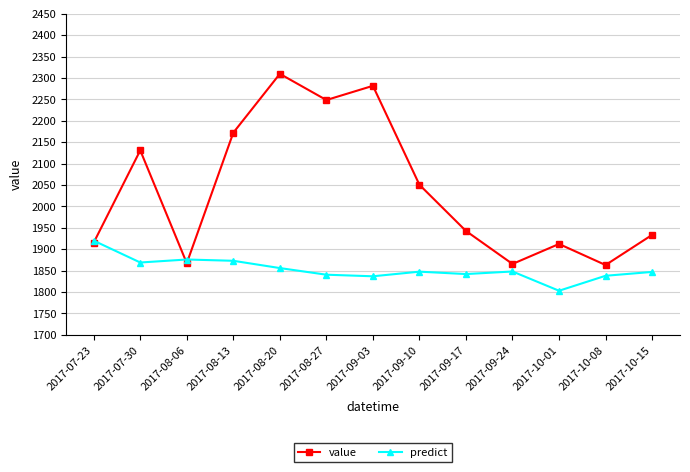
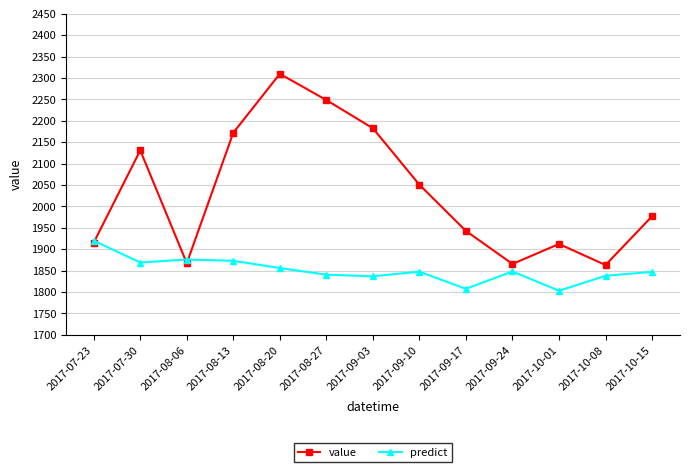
  {
    "value": {
      "2017-07-30": 2130,
      "2017-08-06": 1870,
      "2017-08-13": 2170,
      "2017-08-20": 2310,
      "2017-08-27": 2250,
-     "2017-09-03": 2280,
+     "2017-09-03": 2180,
      "2017-09-10": 2050,
      "2017-09-17": 1940,
      "2017-09-24": 1870,
      "2017-10-01": 1910,
      "2017-10-08": 1860,
-     "2017-10-15": 1930
+     "2017-10-15": 1980
    },
    "predict": {
      "2017-07-30": 1870,
      "2017-08-06": 1880,
      "2017-08-13": 1870,
      "2017-08-20": 1860,
      "2017-08-27": 1840,
      "2017-09-03": 1840,
      "2017-09-10": 1850,
-     "2017-09-17": 1840,
+     "2017-09-17": 1810,
      "2017-09-24": 1850,
      "2017-10-01": 1800,
      "2017-10-08": 1840,
      "2017-10-15": 1850
    }
  }
